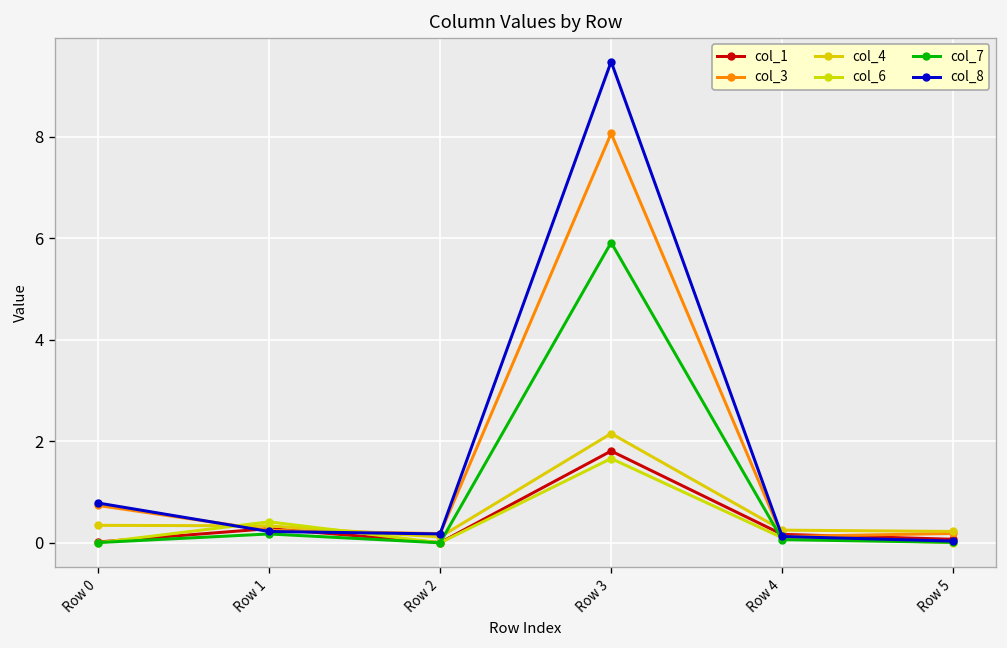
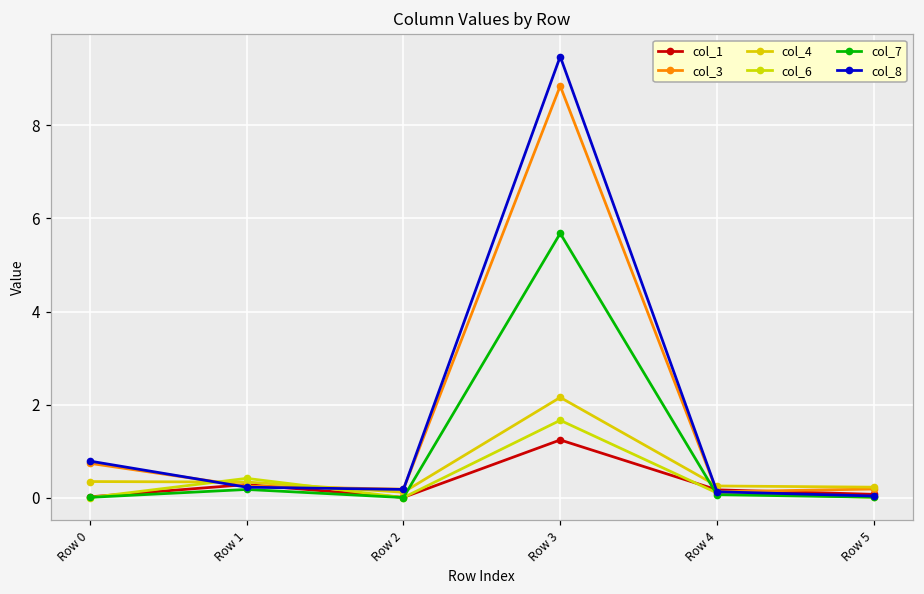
  {
    "col_1": {
-     "Row 3": 1.8
+     "Row 3": 1.2
    },
    "col_3": {
-     "Row 3": 8.1
+     "Row 3": 8.8
    },
    "col_7": {
-     "Row 3": 5.9
+     "Row 3": 5.7
    },
    "col_8": {
      "Row 3": 9.5
    }
  }
